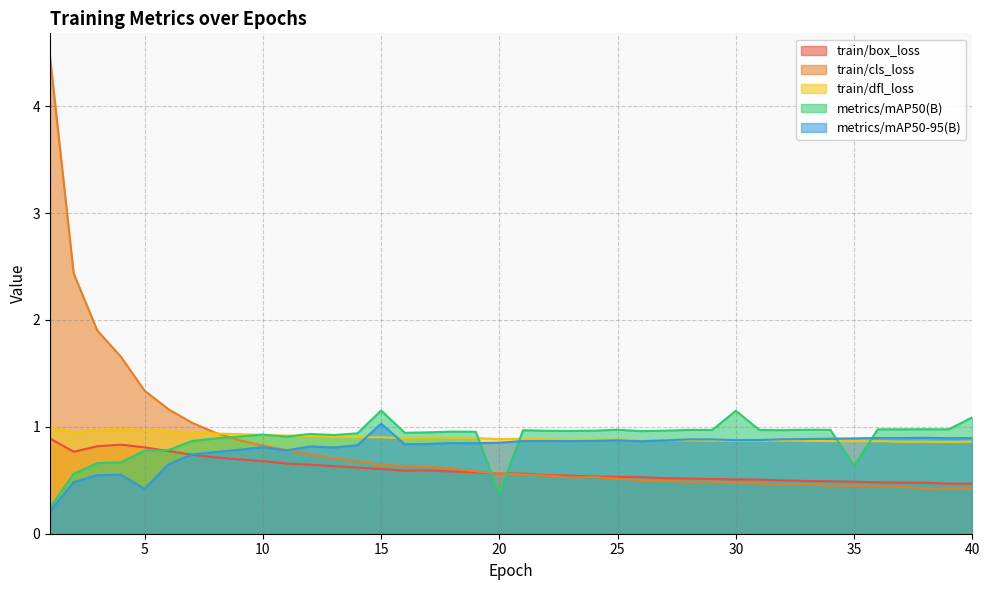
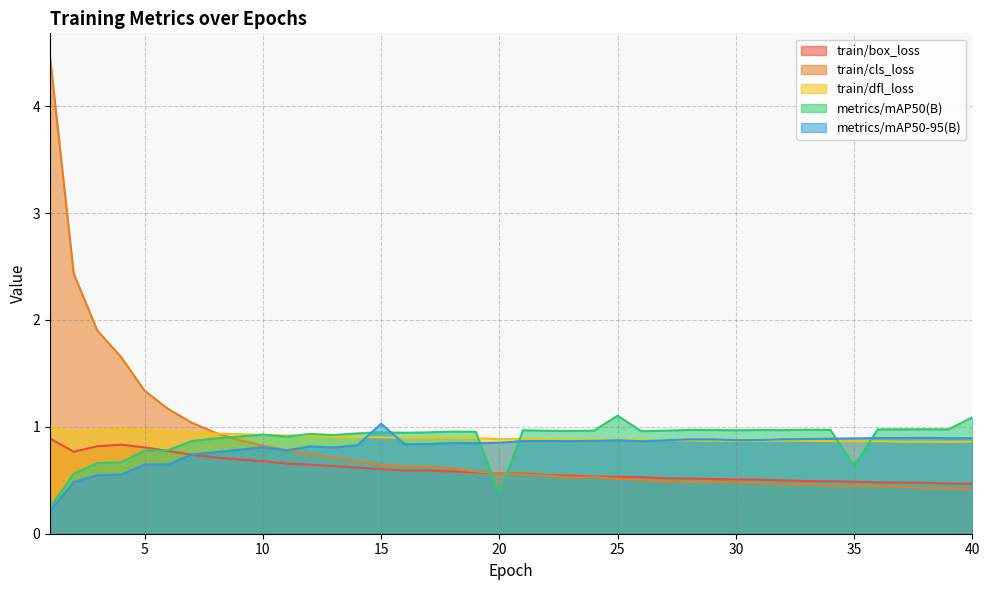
  {
    "metrics/mAP50(B)": {
      "5": 0.78,
-     "15": 1.15,
+     "15": 0.95,
      "20": 0.37,
-     "25": 0.97,
-     "30": 1.15,
+     "25": 1.10,
+     "30": 0.97,
      "35": 0.63,
      "40": 1.09
    },
    "metrics/mAP50-95(B)": {
-     "5": 0.42,
+     "5": 0.65,
      "15": 1.03,
      "20": 0.85,
      "35": 0.89,
      "40": 0.89
    }
  }
